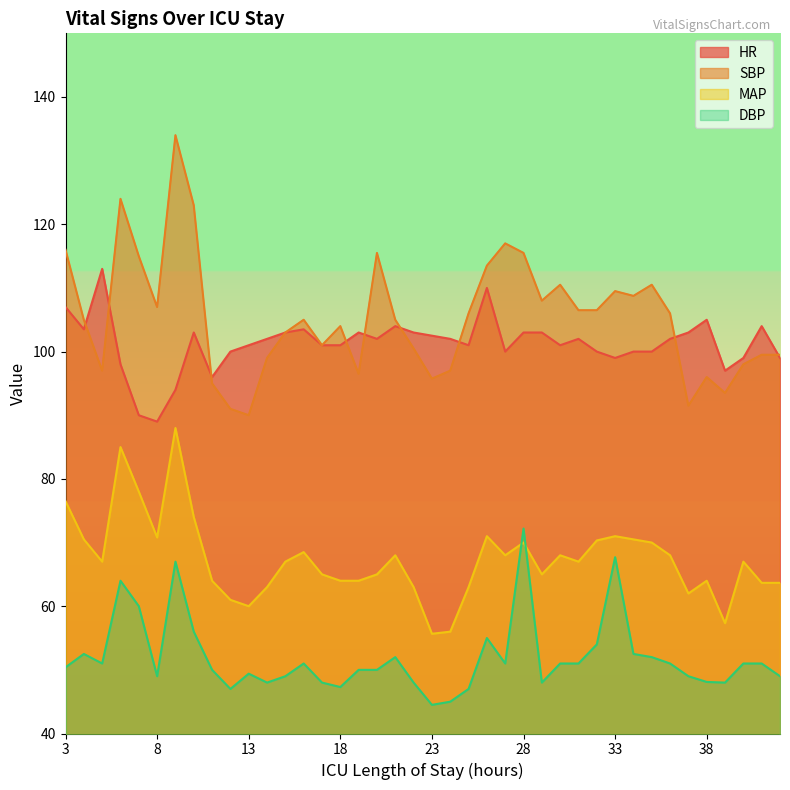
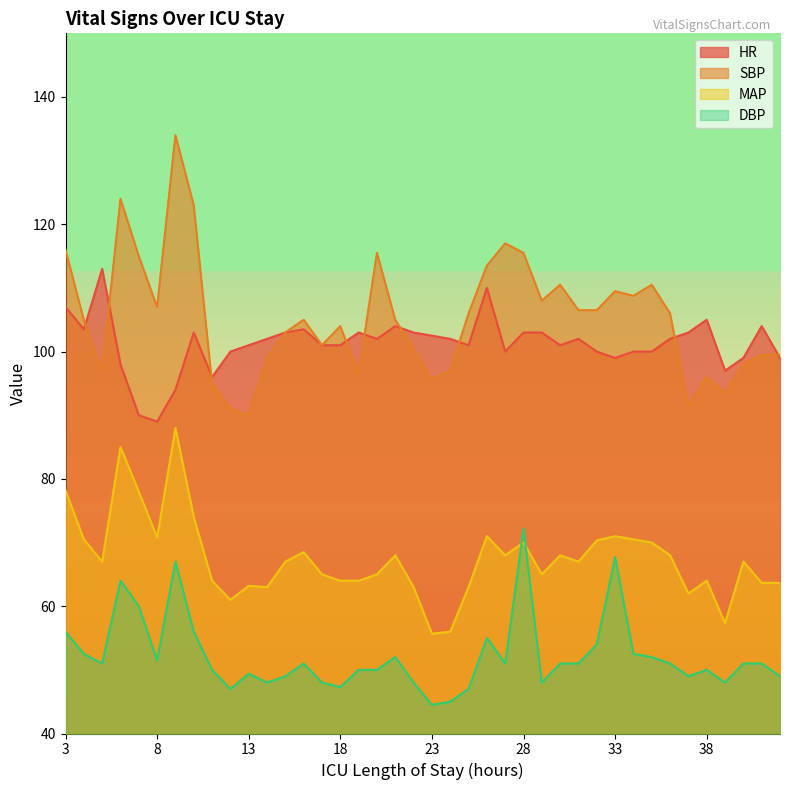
  {
    "MAP": {
-     "3": 77,
+     "3": 78,
      "8": 71,
-     "13": 60,
+     "13": 63,
      "18": 64,
      "23": 56,
      "28": 70,
      "33": 71,
      "38": 64
    },
    "DBP": {
-     "3": 50,
-     "8": 49,
+     "3": 56,
+     "8": 52,
      "13": 49,
      "18": 47,
      "23": 45,
      "28": 72,
      "33": 68,
-     "38": 48
+     "38": 50
    }
  }
